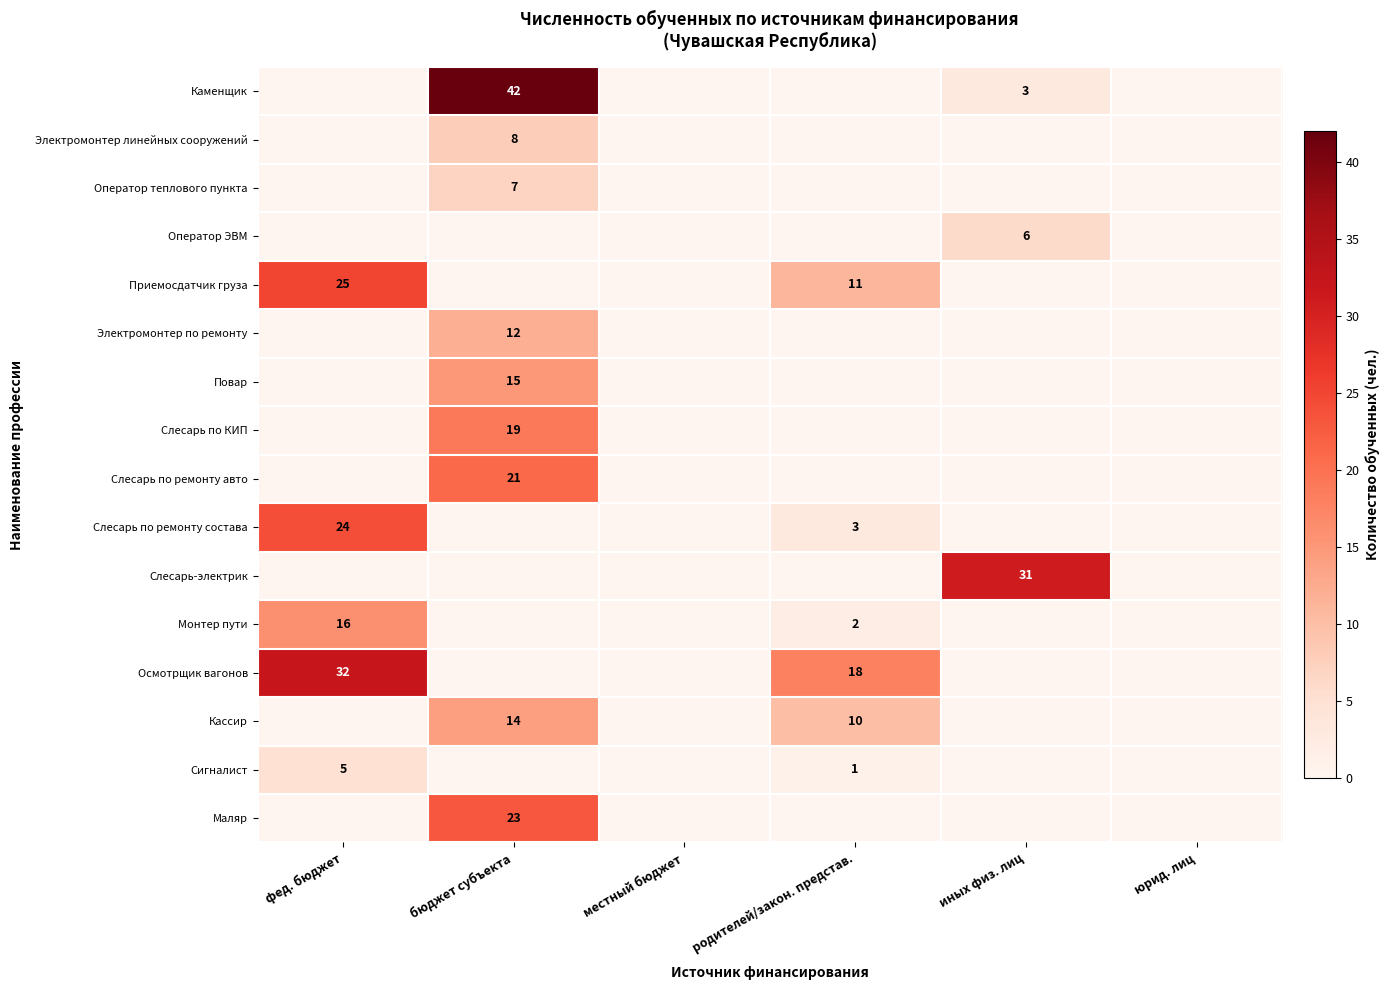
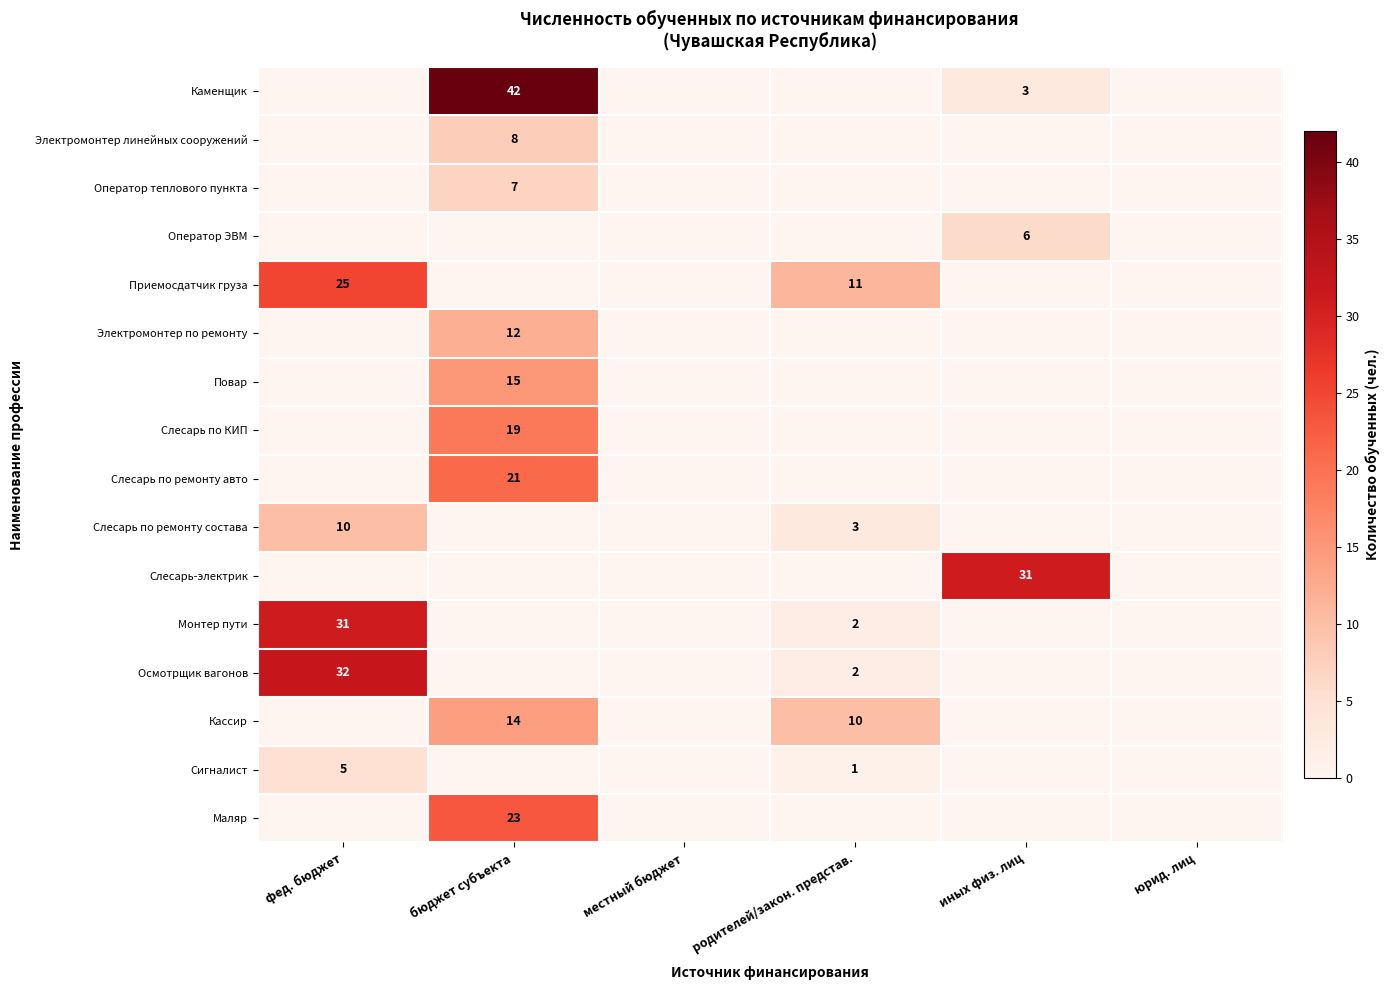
  {
    "Каменщик": {
      "бюджет субъекта": 42,
      "иных физ. лиц": 3
    },
    "Электромонтер линейных сооружений": {
      "бюджет субъекта": 8
    },
    "Оператор теплового пункта": {
      "бюджет субъекта": 7
    },
    "Оператор ЭВМ": {
      "иных физ. лиц": 6
    },
    "Приемосдатчик груза": {
      "фед. бюджет": 25,
      "родителей/закон. представ.": 11
    },
    "Электромонтер по ремонту": {
      "бюджет субъекта": 12
    },
    "Повар": {
      "бюджет субъекта": 15
    },
    "Слесарь по КИП": {
      "бюджет субъекта": 19
    },
    "Слесарь по ремонту авто": {
      "бюджет субъекта": 21
    },
    "Слесарь по ремонту состава": {
-     "фед. бюджет": 24,
+     "фед. бюджет": 10,
      "родителей/закон. представ.": 3
    },
    "Слесарь-электрик": {
      "иных физ. лиц": 31
    },
    "Монтер пути": {
-     "фед. бюджет": 16,
+     "фед. бюджет": 31,
      "родителей/закон. представ.": 2
    },
    "Осмотрщик вагонов": {
      "фед. бюджет": 32,
-     "родителей/закон. представ.": 18
+     "родителей/закон. представ.": 2
    },
    "Кассир": {
      "бюджет субъекта": 14,
      "родителей/закон. представ.": 10
    },
    "Сигналист": {
      "фед. бюджет": 5,
      "родителей/закон. представ.": 1
    },
    "Маляр": {
      "бюджет субъекта": 23
    }
  }
